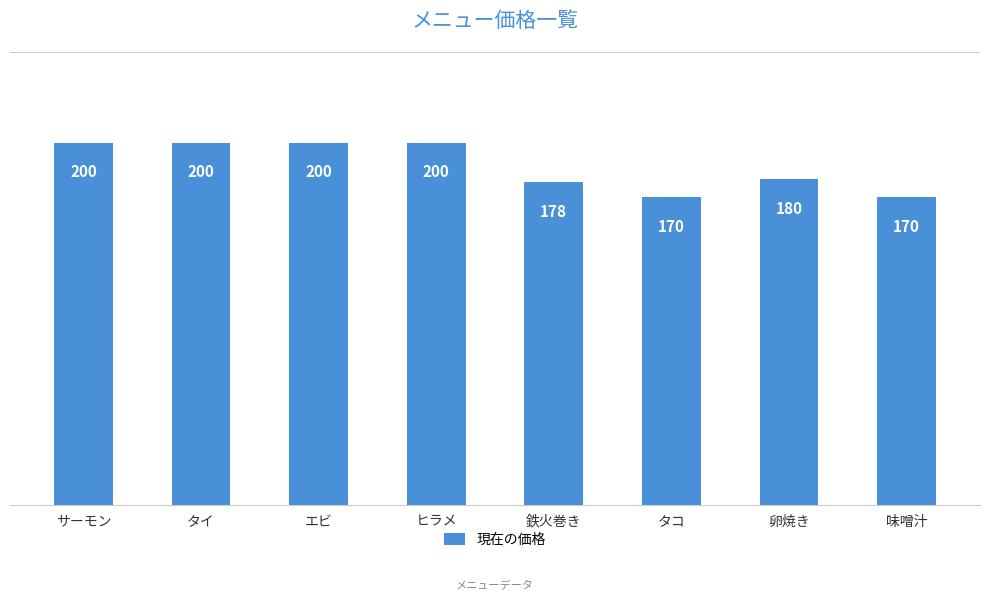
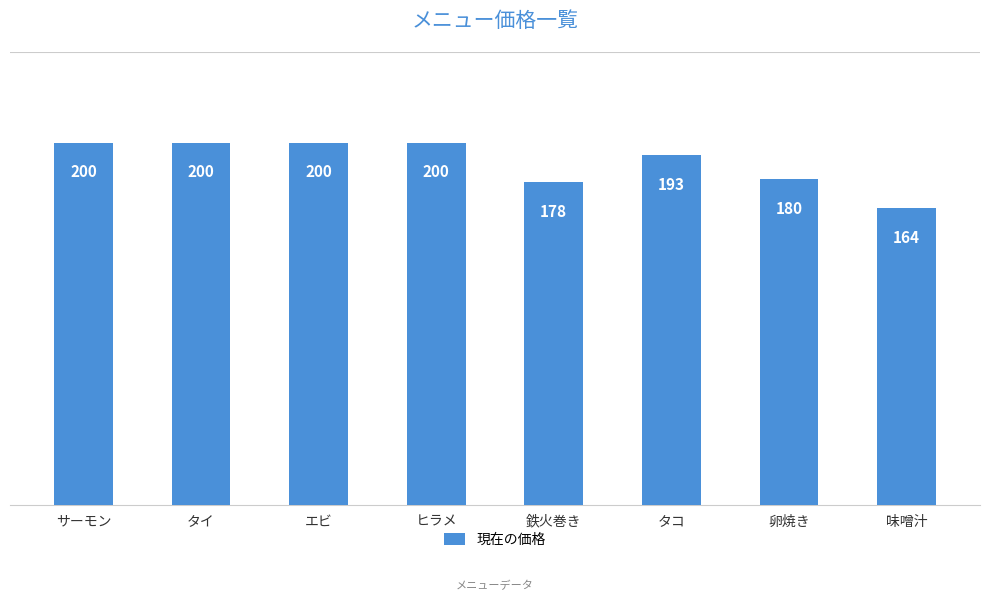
  {
    "サーモン": 200,
    "タイ": 200,
    "エビ": 200,
    "ヒラメ": 200,
    "鉄火巻き": 178,
-   "タコ": 170,
+   "タコ": 193,
    "卵焼き": 180,
-   "味噌汁": 170
+   "味噌汁": 164
  }
